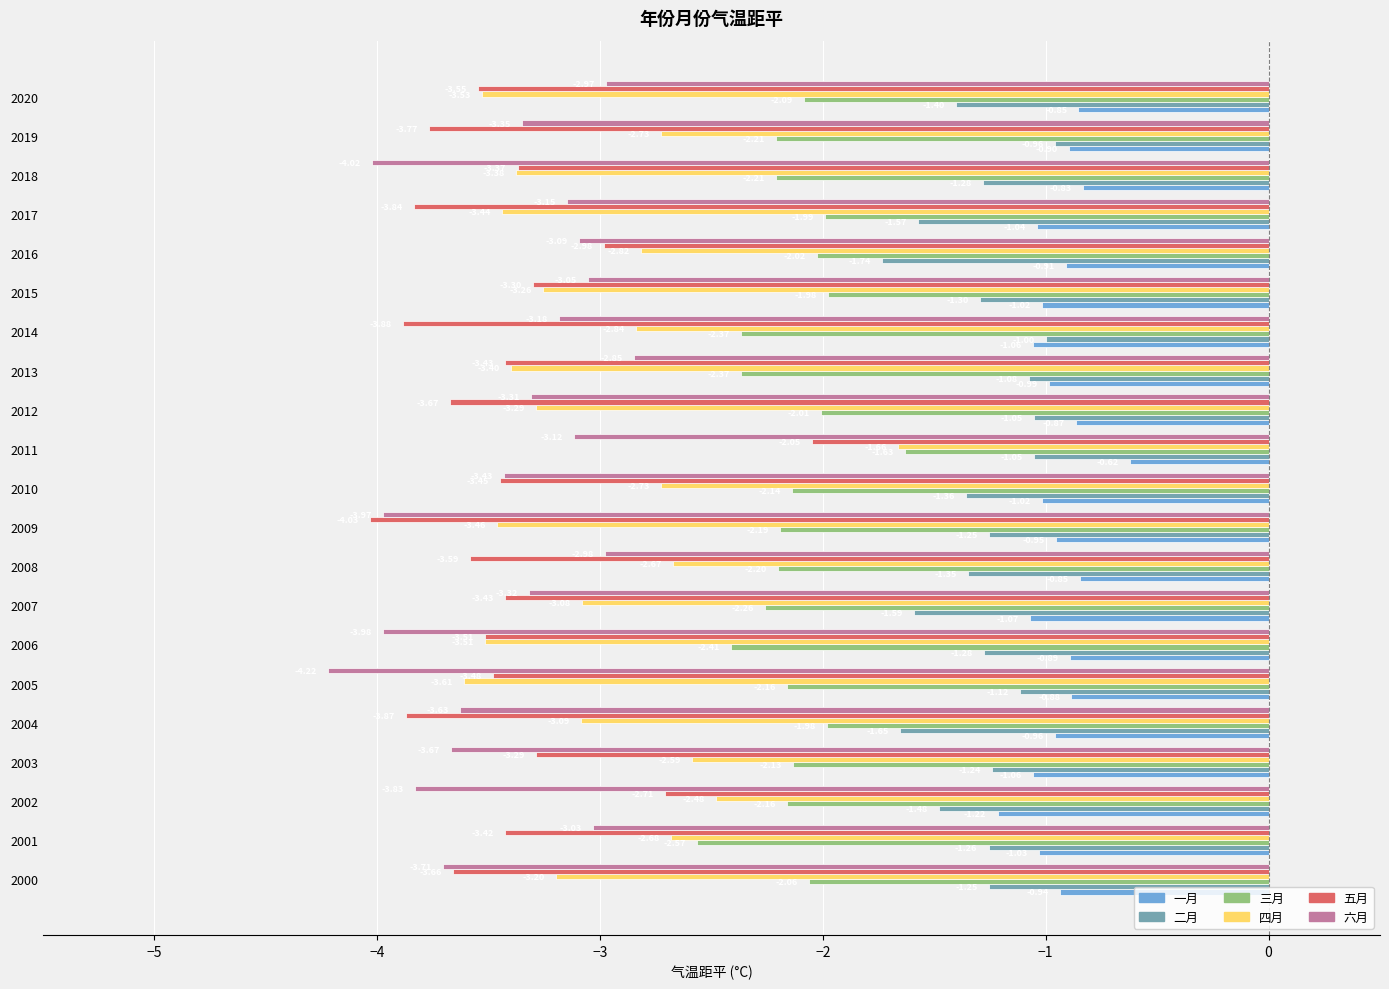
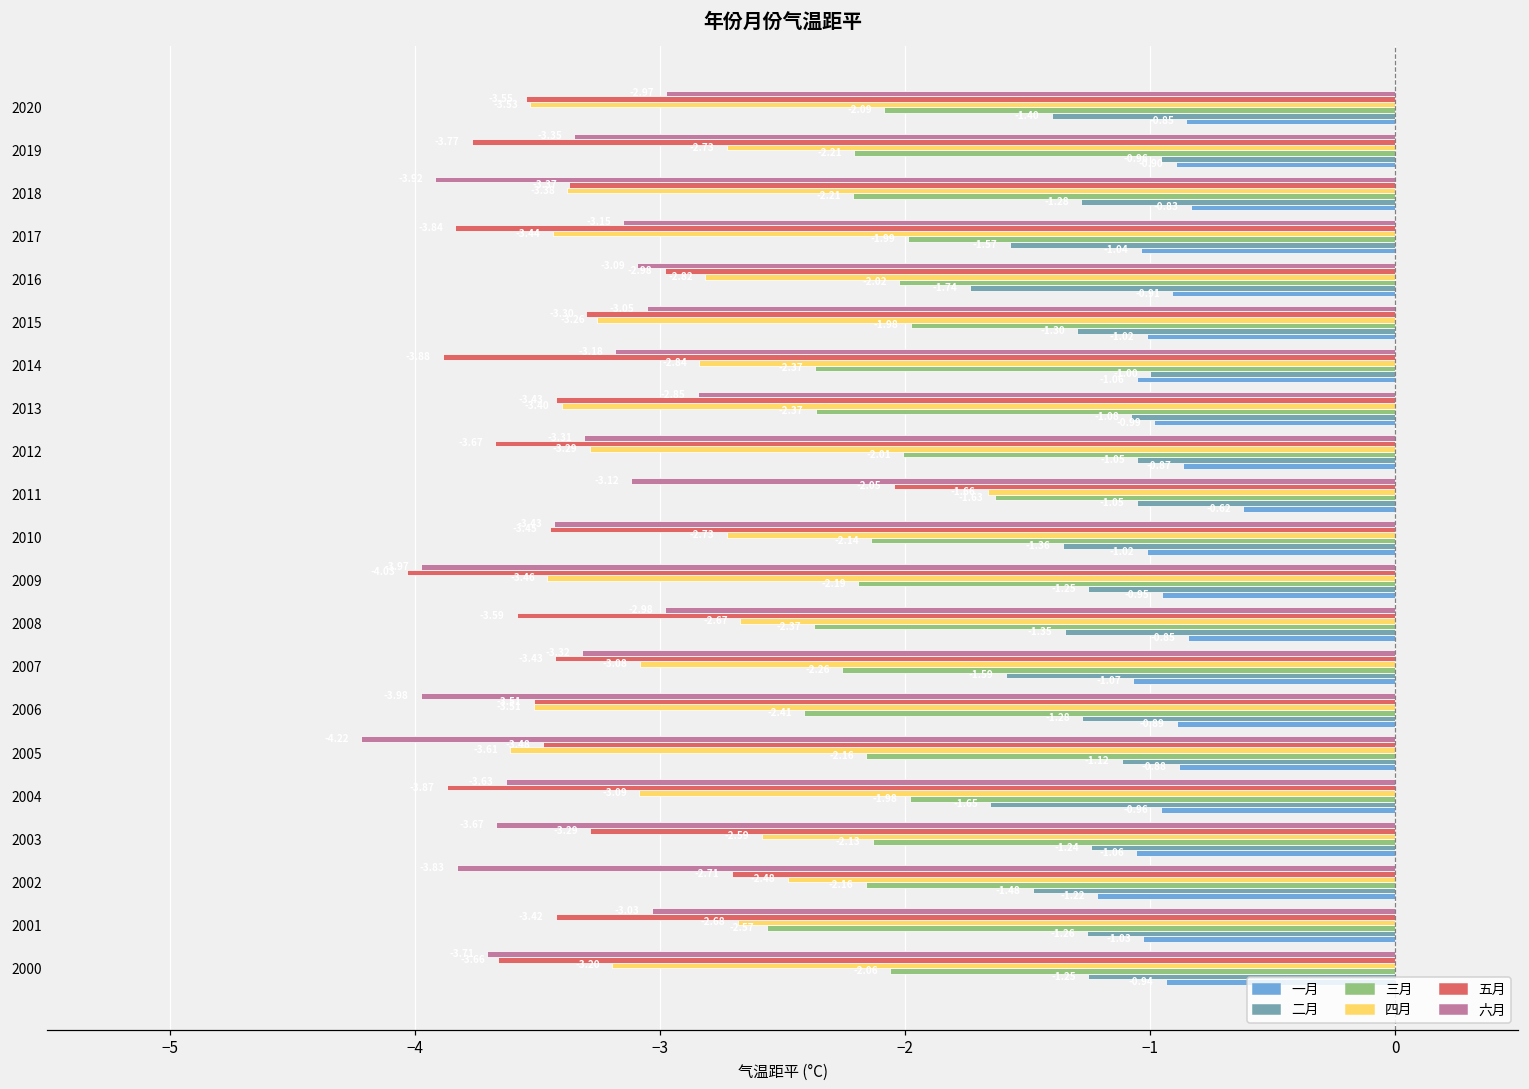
  {
    "三月": {
      "2020": -2.09,
      "2019": -2.21,
      "2018": -2.21,
      "2017": -1.99,
      "2016": -2.02,
      "2015": -1.98,
      "2014": -2.37,
      "2013": -2.37,
      "2012": -2.01,
      "2011": -1.63,
      "2010": -2.14,
      "2009": -2.19,
-     "2008": -2.20,
+     "2008": -2.37,
      "2007": -2.26,
      "2006": -2.41,
      "2005": -2.16,
      "2004": -1.98,
      "2003": -2.13,
      "2002": -2.16,
      "2001": -2.57,
      "2000": -2.06
    },
    "四月": {
      "2020": -3.53,
      "2019": -2.73,
      "2018": -3.38,
      "2017": -3.44,
      "2016": -2.82,
      "2015": -3.26,
      "2014": -2.84,
      "2013": -3.40,
      "2012": -3.29,
      "2011": -1.66,
      "2010": -2.73,
      "2009": -3.46,
      "2008": -2.67,
      "2007": -3.08,
      "2006": -3.51,
      "2005": -3.61,
      "2004": -3.09,
      "2003": -2.59,
      "2002": -2.48,
      "2001": -2.68,
      "2000": -3.20
    },
    "五月": {
      "2020": -3.55,
      "2019": -3.77,
      "2018": -3.37,
      "2017": -3.84,
      "2016": -2.98,
      "2015": -3.30,
      "2014": -3.88,
      "2013": -3.43,
      "2012": -3.67,
      "2011": -2.05,
      "2010": -3.45,
      "2009": -4.03,
      "2008": -3.59,
      "2007": -3.43,
      "2006": -3.51,
      "2005": -3.48,
      "2004": -3.87,
      "2003": -3.29,
      "2002": -2.71,
      "2001": -3.42,
      "2000": -3.66
    },
    "六月": {
      "2020": -2.97,
      "2019": -3.35,
-     "2018": -4.02,
+     "2018": -3.92,
      "2017": -3.15,
      "2016": -3.09,
      "2015": -3.05,
      "2014": -3.18,
      "2013": -2.85,
      "2012": -3.31,
      "2011": -3.12,
      "2010": -3.43,
      "2009": -3.97,
      "2008": -2.98,
      "2007": -3.32,
      "2006": -3.98,
      "2005": -4.22,
      "2004": -3.63,
      "2003": -3.67,
      "2002": -3.83,
      "2001": -3.03,
      "2000": -3.71
    }
  }
